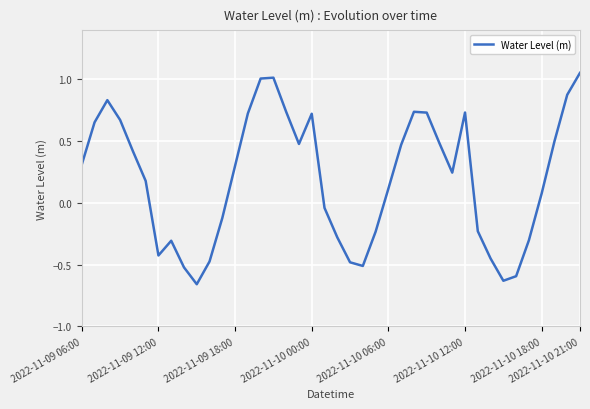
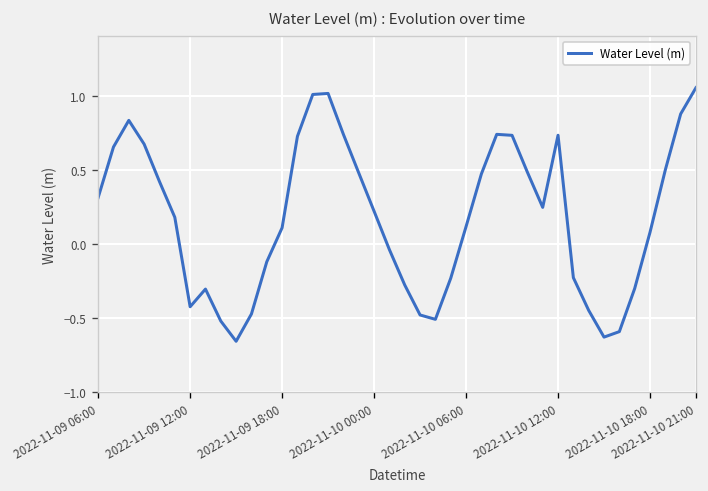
  {
    "2022-11-09 06:00": 0.31,
    "2022-11-09 12:00": -0.43,
-   "2022-11-09 18:00": 0.30,
-   "2022-11-10 00:00": 0.72,
+   "2022-11-09 18:00": 0.11,
+   "2022-11-10 00:00": 0.22,
    "2022-11-10 06:00": 0.12,
    "2022-11-10 12:00": 0.73,
    "2022-11-10 18:00": 0.08,
    "2022-11-10 21:00": 1.05
  }
